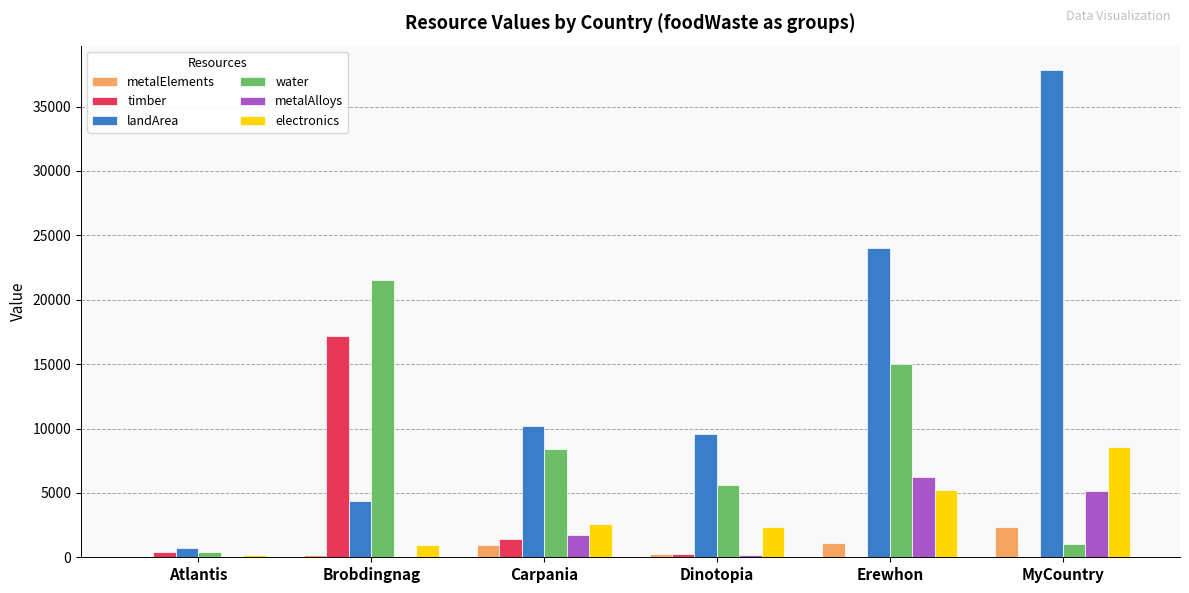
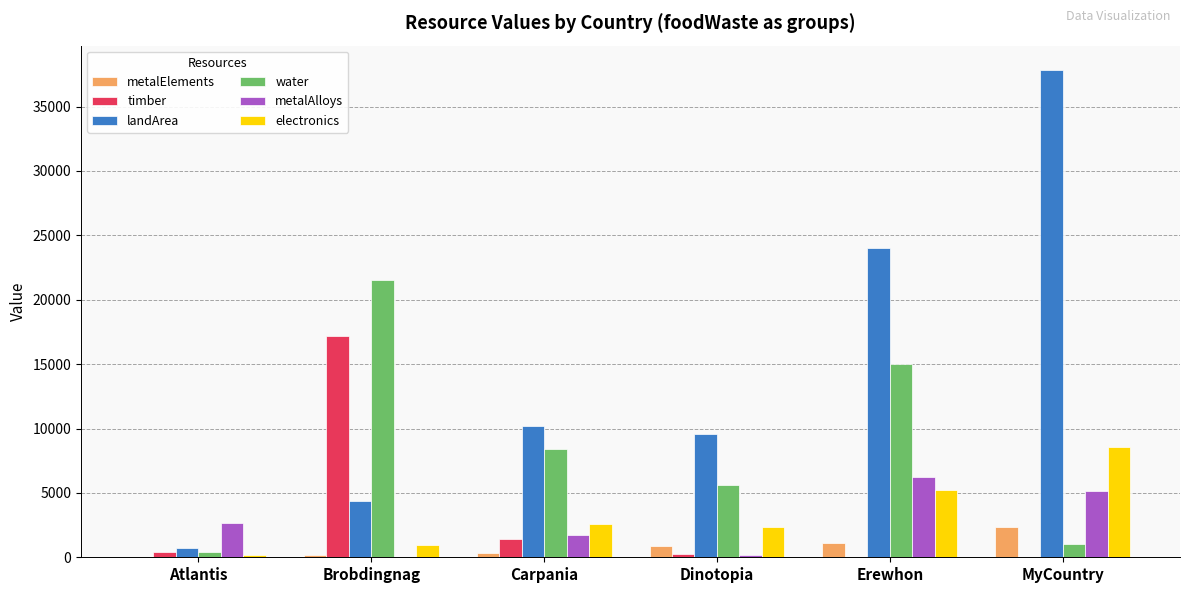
  {
    "metalElements": {
-     "Carpania": 1000,
-     "Dinotopia": 300,
+     "Carpania": 300,
+     "Dinotopia": 900,
      "Erewhon": 1100,
      "MyCountry": 2400
    },
    "timber": {
      "Atlantis": 400,
      "Brobdingnag": 17200,
      "Carpania": 1400,
      "Dinotopia": 300
    },
    "landArea": {
      "Atlantis": 700,
      "Brobdingnag": 4400,
      "Carpania": 10200,
      "Dinotopia": 9600,
      "Erewhon": 24000,
      "MyCountry": 37800
    },
    "water": {
      "Atlantis": 400,
      "Brobdingnag": 21500,
      "Carpania": 8400,
      "Dinotopia": 5600,
      "Erewhon": 15000,
      "MyCountry": 1000
    },
    "metalAlloys": {
-     "Atlantis": 0,
+     "Atlantis": 2700,
      "Carpania": 1700,
      "Erewhon": 6200,
      "MyCountry": 5100
    },
    "electronics": {
      "Brobdingnag": 900,
      "Carpania": 2600,
      "Dinotopia": 2300,
      "Erewhon": 5200,
      "MyCountry": 8600
    }
  }
